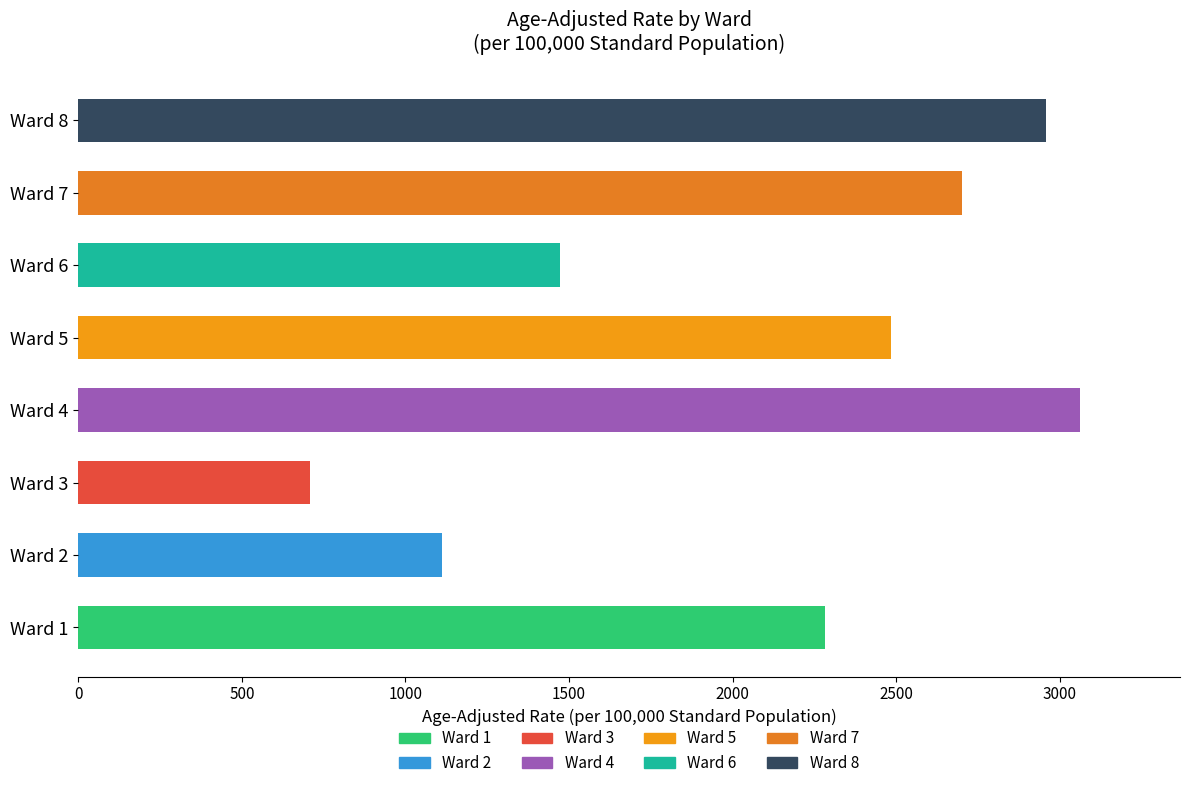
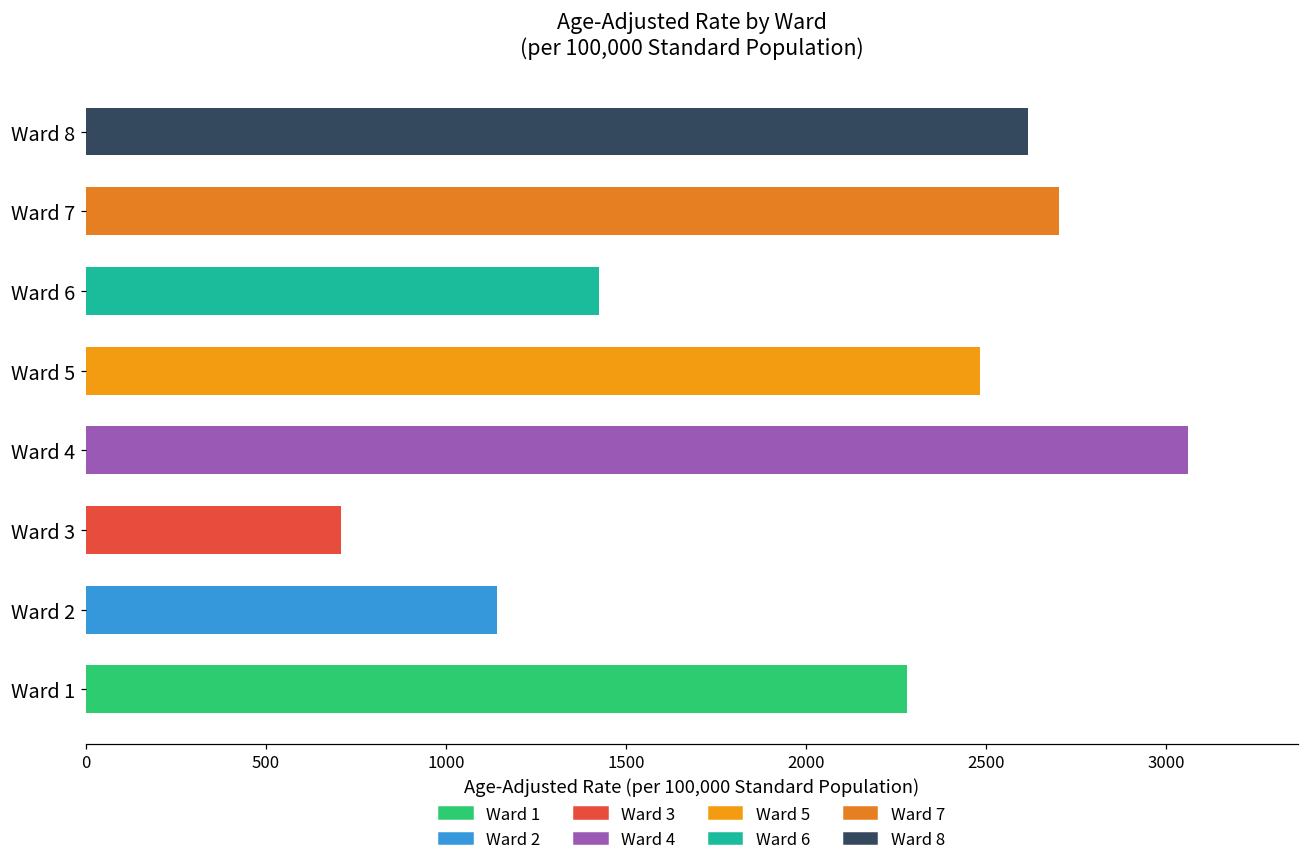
  {
-   "Ward 8": 2960,
+   "Ward 8": 2620,
    "Ward 7": 2700,
-   "Ward 6": 1470,
+   "Ward 6": 1430,
    "Ward 5": 2480,
    "Ward 4": 3060,
    "Ward 3": 710,
-   "Ward 2": 1110,
+   "Ward 2": 1140,
    "Ward 1": 2280
  }
